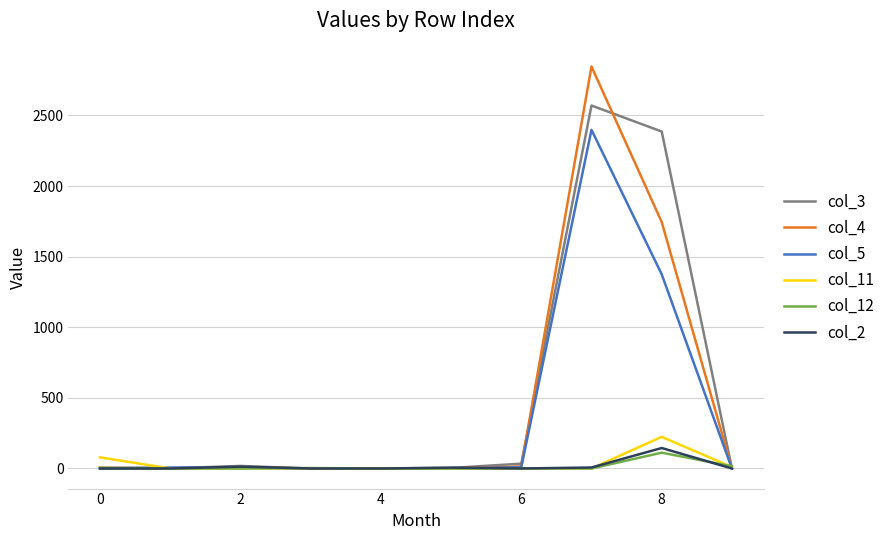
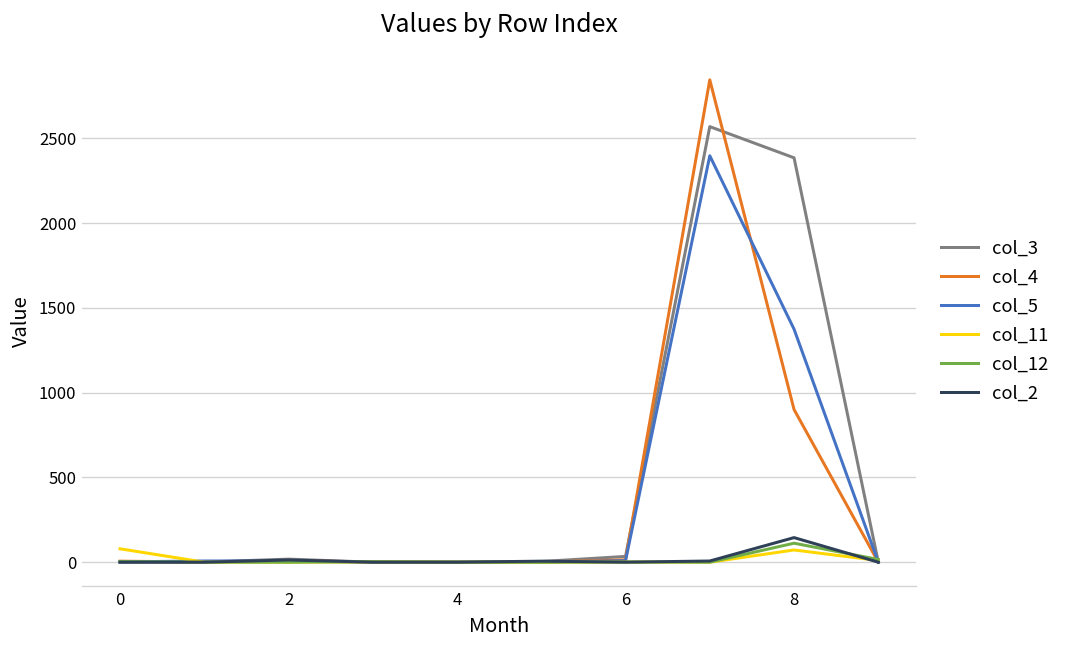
  {
    "col_3": {
      "6": 30,
      "8": 2390
    },
    "col_4": {
-     "8": 1750
+     "8": 900
    },
    "col_5": {
      "8": 1380
    },
    "col_11": {
      "0": 80,
-     "8": 220
+     "8": 70
    },
    "col_12": {
      "8": 110
    },
    "col_2": {
      "8": 150
    }
  }
